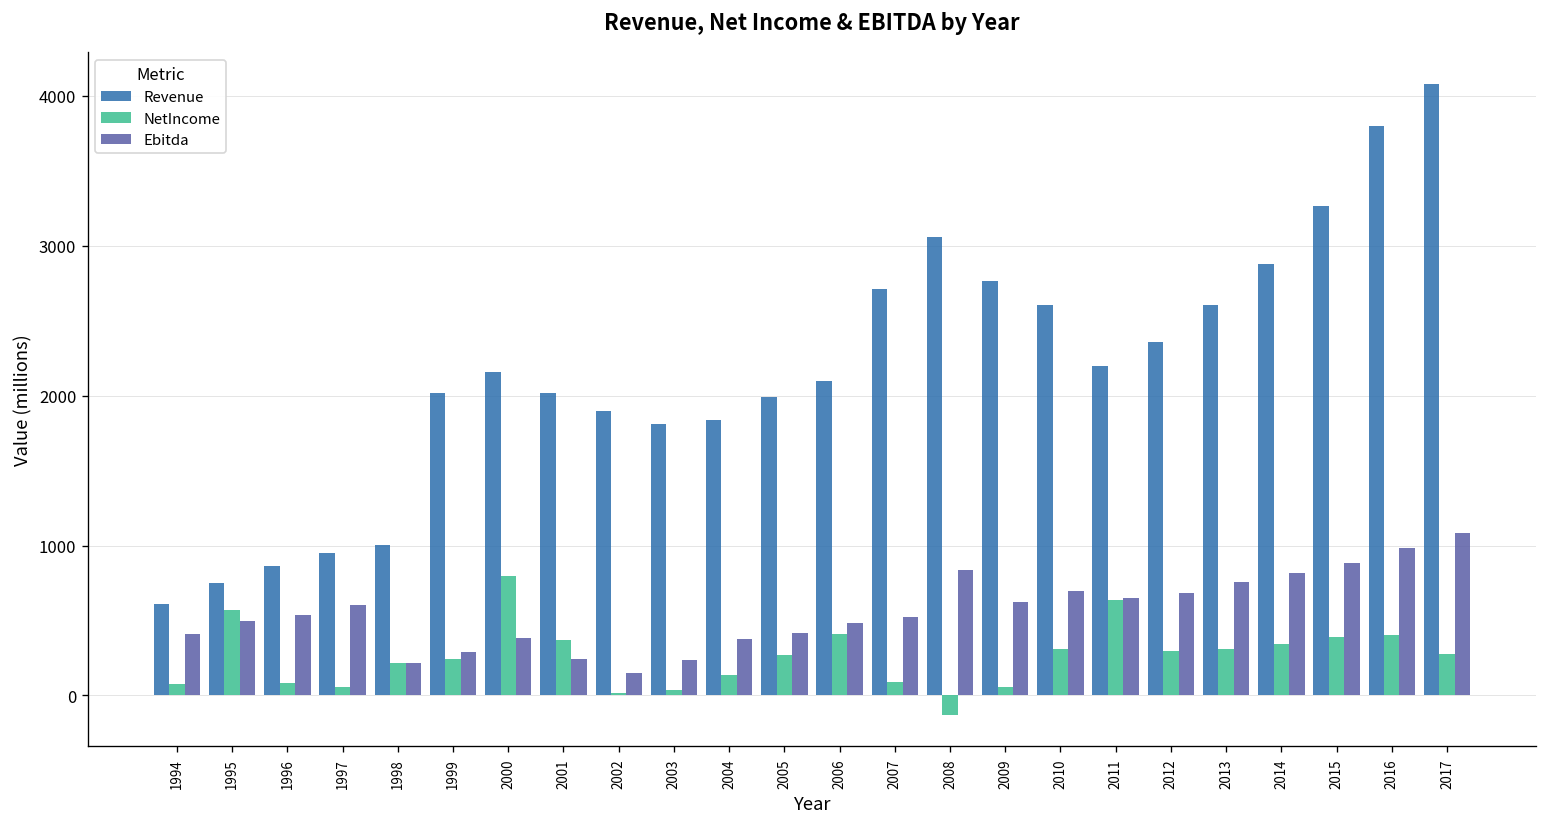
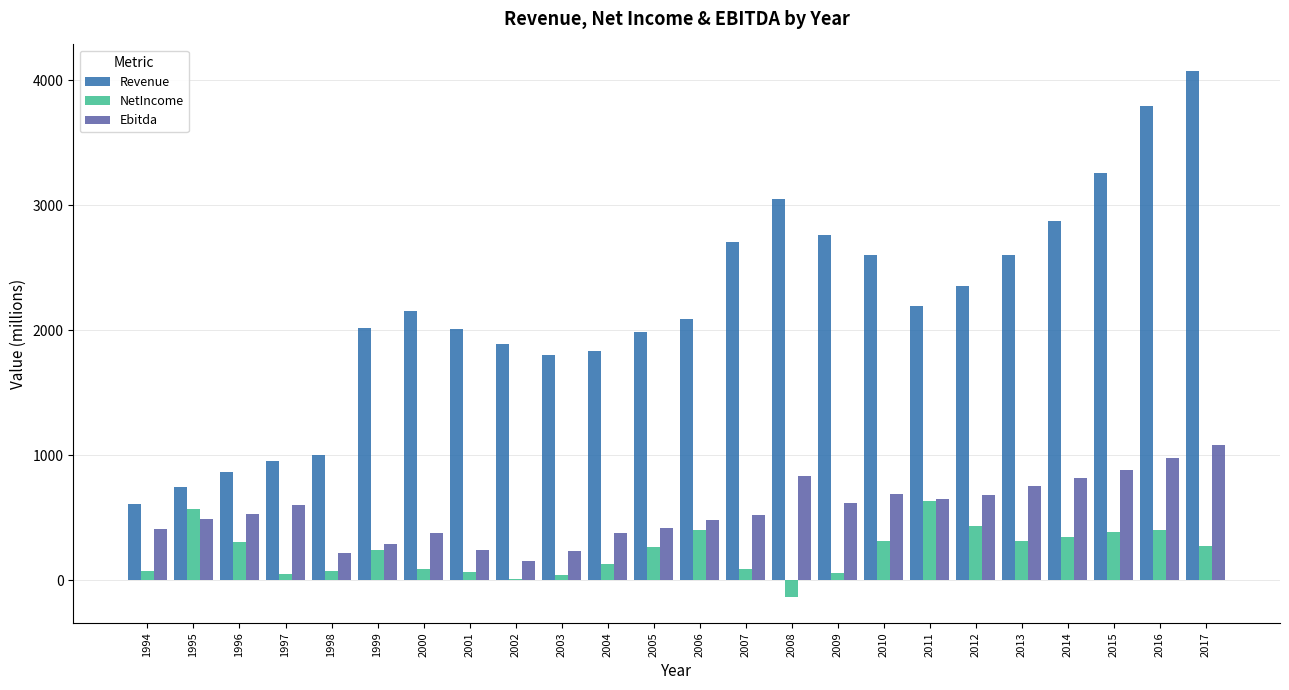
  {
    "NetIncome": {
      "1994": 70,
      "1995": 570,
-     "1996": 90,
+     "1996": 300,
      "1997": 50,
-     "1998": 220,
+     "1998": 80,
      "1999": 240,
-     "2000": 790,
-     "2001": 370,
+     "2000": 90,
+     "2001": 70,
      "2003": 40,
      "2004": 130,
      "2005": 270,
      "2006": 410,
      "2007": 90,
      "2008": -130,
      "2009": 60,
      "2010": 310,
      "2011": 640,
-     "2012": 300,
+     "2012": 430,
      "2013": 310,
      "2014": 350,
      "2015": 390,
      "2016": 400,
      "2017": 280
    }
  }
